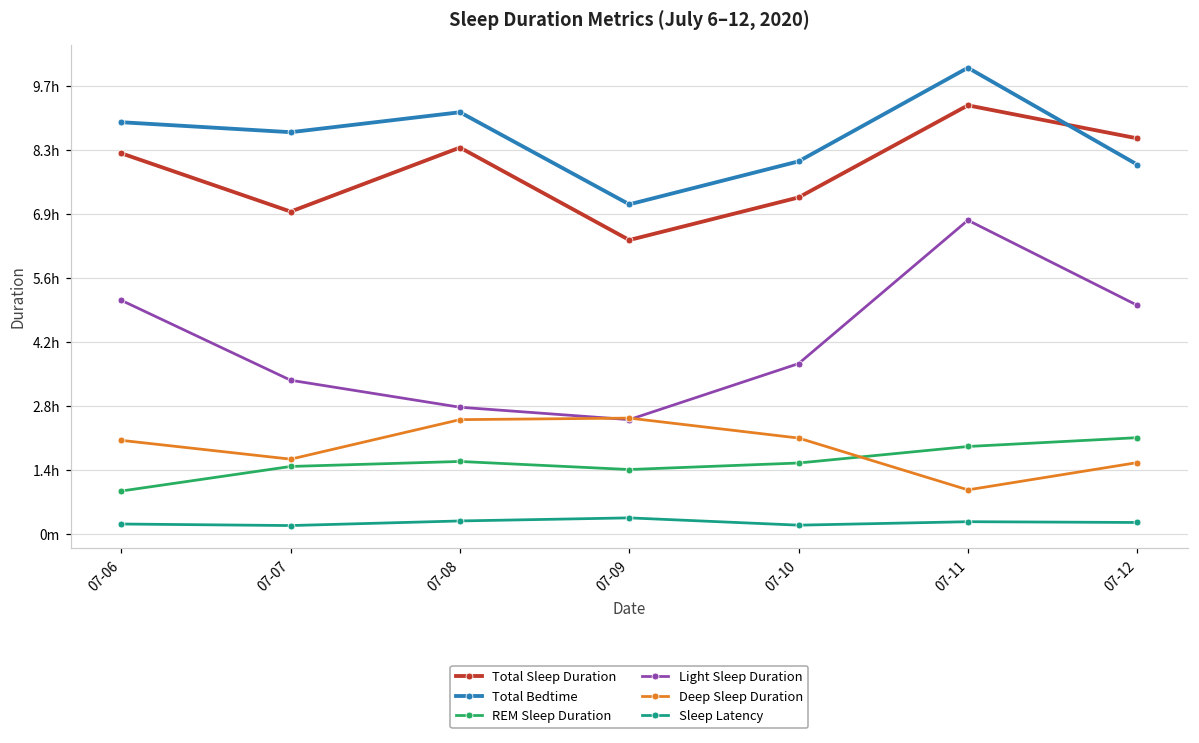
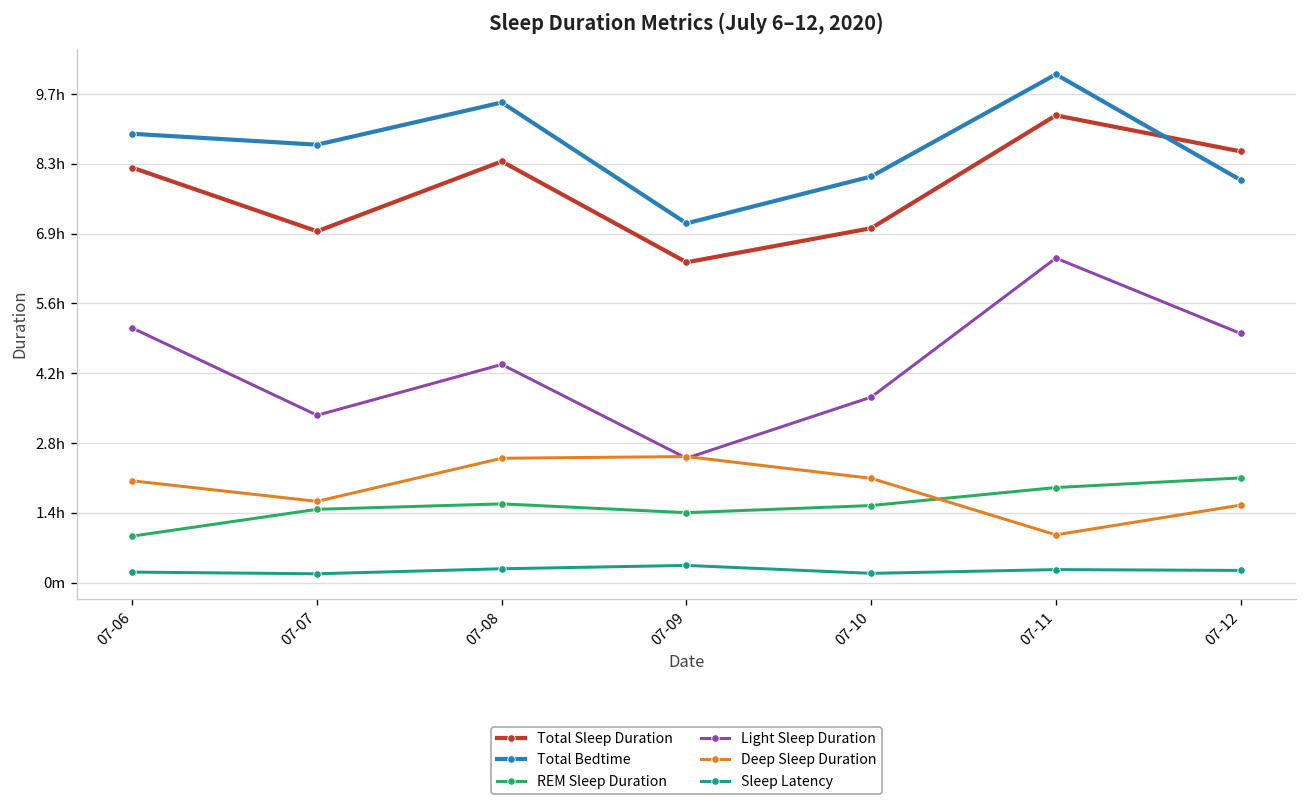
  {
    "Total Sleep Duration": {
      "07-06": "8.2h",
      "07-07": "7.0h",
      "07-08": "8.4h",
      "07-09": "6.4h",
-     "07-10": "7.3h",
+     "07-10": "7.0h",
      "07-11": "9.3h",
      "07-12": "8.6h"
    },
    "Total Bedtime": {
      "07-06": "8.9h",
      "07-07": "8.7h",
-     "07-08": "9.1h",
+     "07-08": "9.5h",
      "07-09": "7.1h",
      "07-10": "8.1h",
      "07-11": "10.1h",
      "07-12": "8.0h"
    },
    "Light Sleep Duration": {
      "07-06": "5.1h",
      "07-07": "3.3h",
-     "07-08": "2.7h",
+     "07-08": "4.3h",
      "07-10": "3.7h",
-     "07-11": "6.8h",
+     "07-11": "6.4h",
      "07-12": "4.9h"
    },
    "Deep Sleep Duration": {
      "07-06": "2.0h",
      "07-07": "1.6h",
      "07-08": "2.5h",
      "07-10": "2.1h",
      "07-11": "0.9h",
      "07-12": "1.5h"
    }
  }
